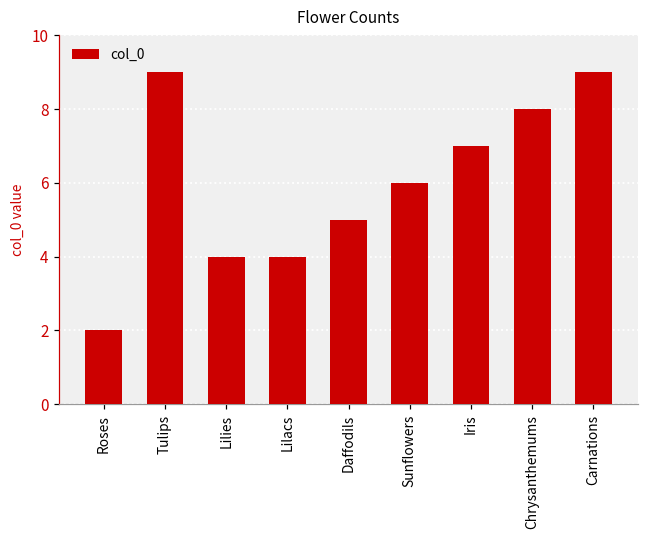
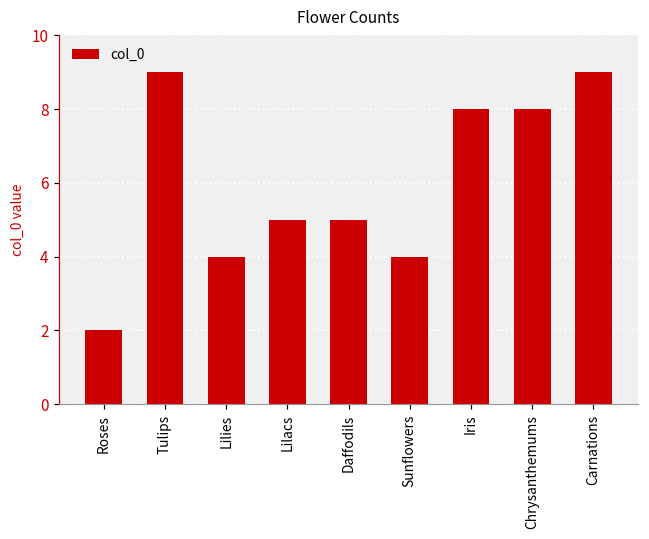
  {
    "Roses": 2,
    "Tulips": 9,
    "Lilies": 4,
-   "Lilacs": 4,
+   "Lilacs": 5,
    "Daffodils": 5,
-   "Sunflowers": 6,
-   "Iris": 7,
+   "Sunflowers": 4,
+   "Iris": 8,
    "Chrysanthemums": 8,
    "Carnations": 9
  }
